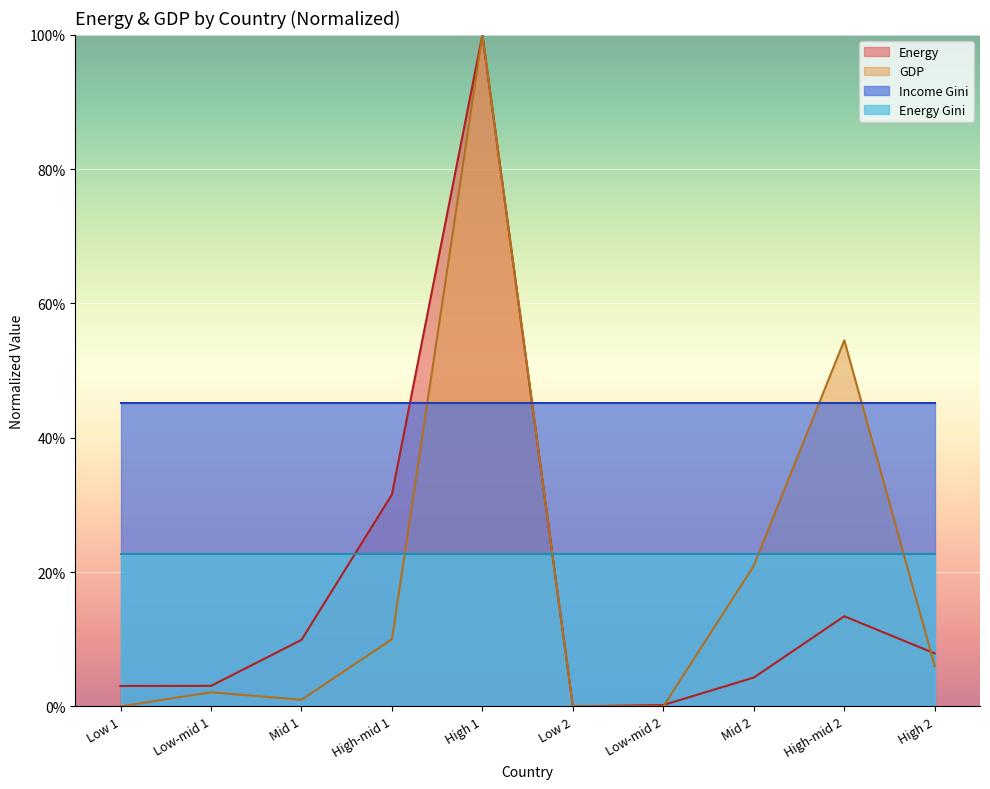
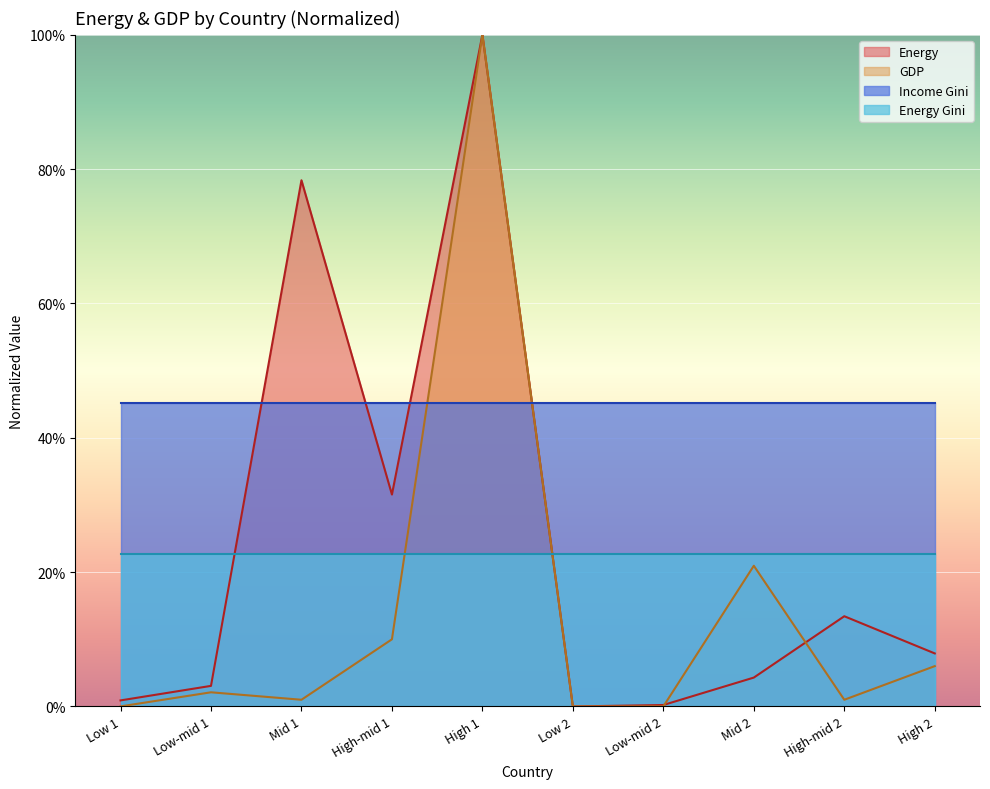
  {
    "Energy": {
-     "Low 1": "3%",
+     "Low 1": "1%",
      "Low-mid 1": "3%",
-     "Mid 1": "10%",
+     "Mid 1": "78%",
      "High-mid 1": "32%",
      "Mid 2": "4%",
      "High-mid 2": "13%",
      "High 2": "8%"
    },
    "GDP": {
      "Low 1": "0%",
      "Low-mid 1": "2%",
      "Mid 1": "1%",
      "High-mid 1": "10%",
      "Mid 2": "21%",
-     "High-mid 2": "55%",
+     "High-mid 2": "1%",
      "High 2": "6%"
    },
    "Income Gini": {
      "Low 1": "45%",
      "Low-mid 1": "45%",
      "Mid 1": "45%",
      "High-mid 1": "45%",
      "High 1": "45%",
      "Low 2": "45%",
      "Low-mid 2": "45%",
      "Mid 2": "45%",
      "High-mid 2": "45%",
      "High 2": "45%"
    },
    "Energy Gini": {
      "Low 1": "23%",
      "Low-mid 1": "23%",
      "Mid 1": "23%",
      "High-mid 1": "23%",
      "High 1": "23%",
      "Low 2": "23%",
      "Low-mid 2": "23%",
      "Mid 2": "23%",
      "High-mid 2": "23%",
      "High 2": "23%"
    }
  }
